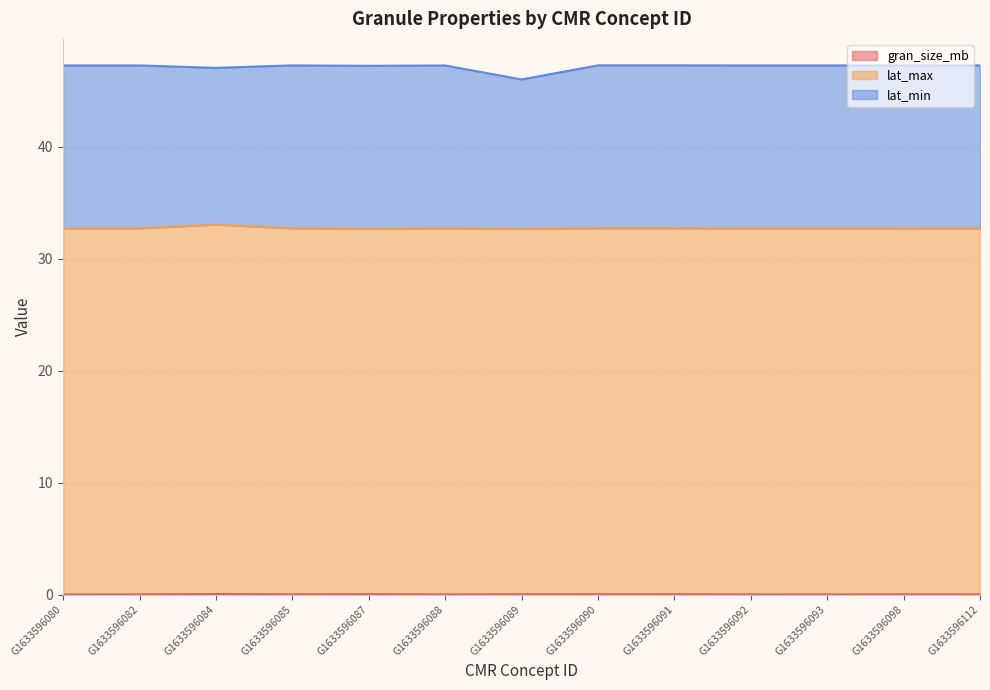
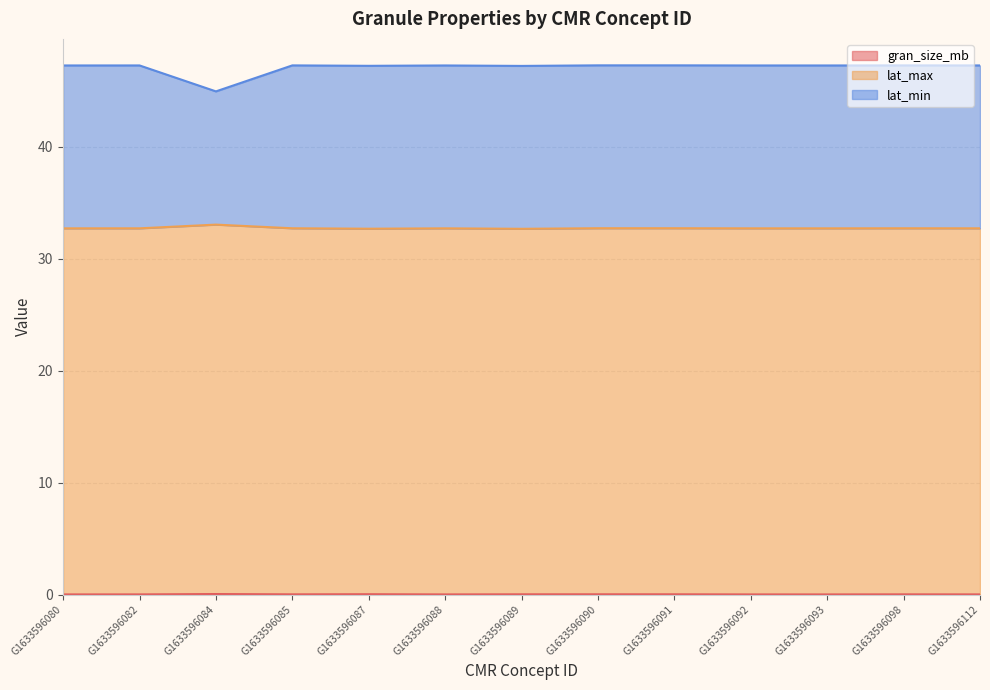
  {
    "lat_min": {
      "G1633596080": 14.5,
      "G1633596082": 14.5,
-     "G1633596084": 14.0,
+     "G1633596084": 11.9,
      "G1633596085": 14.6,
      "G1633596087": 14.5,
      "G1633596088": 14.6,
-     "G1633596089": 13.3,
+     "G1633596089": 14.6,
      "G1633596090": 14.5,
      "G1633596091": 14.5,
      "G1633596092": 14.6,
      "G1633596093": 14.6,
      "G1633596112": 14.5
    }
  }
